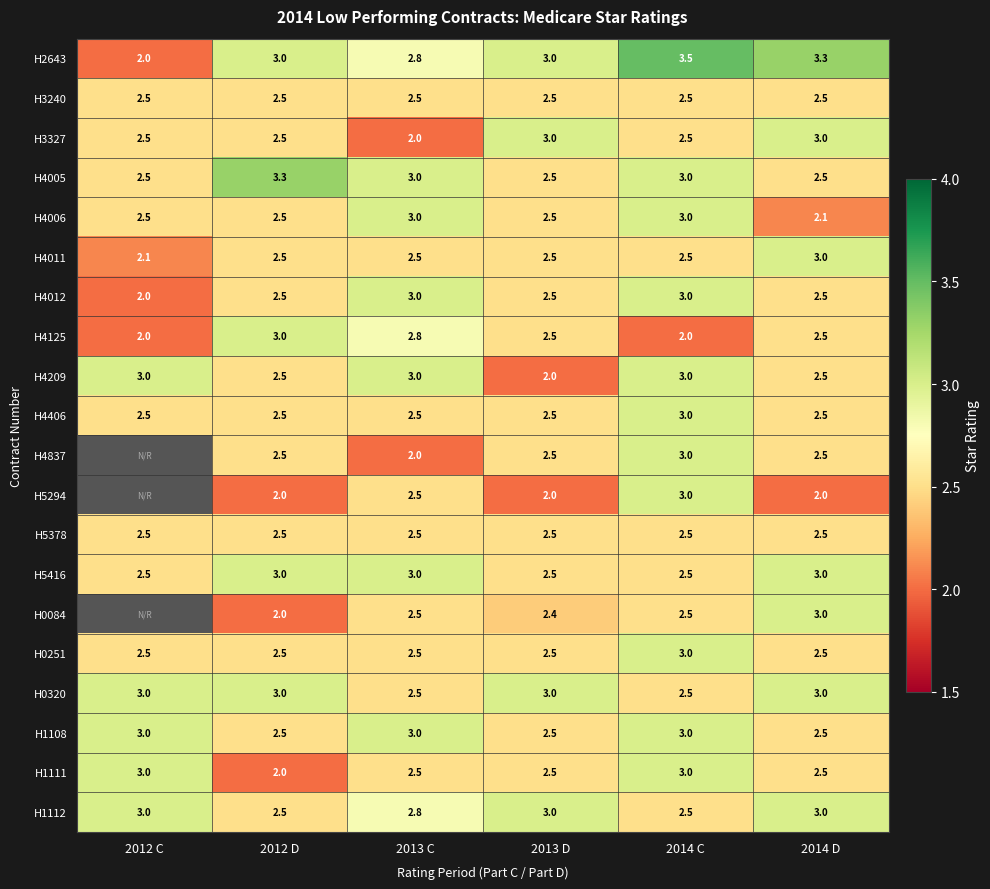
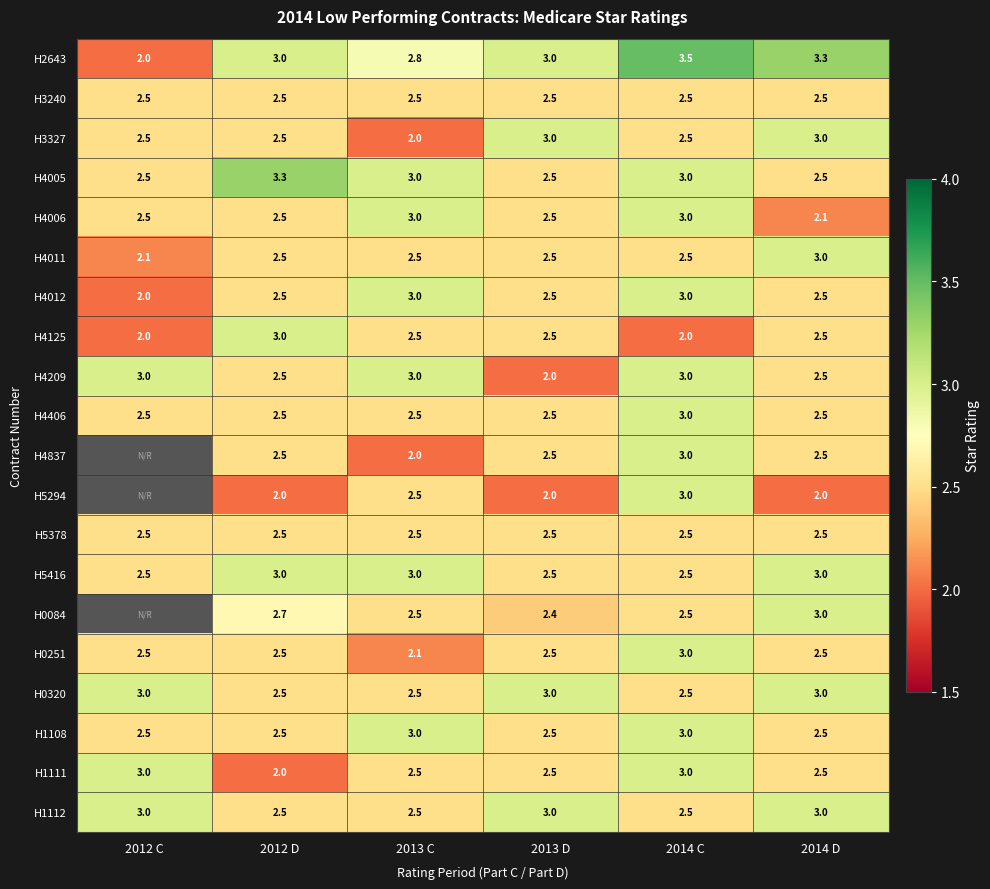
  {
    "H2643": {
      "2012 C": 2.0,
      "2012 D": 3.0,
      "2013 C": 2.8,
      "2013 D": 3.0,
      "2014 C": 3.5,
      "2014 D": 3.3
    },
    "H3240": {
      "2012 C": 2.5,
      "2012 D": 2.5,
      "2013 C": 2.5,
      "2013 D": 2.5,
      "2014 C": 2.5,
      "2014 D": 2.5
    },
    "H3327": {
      "2012 C": 2.5,
      "2012 D": 2.5,
      "2013 C": 2.0,
      "2013 D": 3.0,
      "2014 C": 2.5,
      "2014 D": 3.0
    },
    "H4005": {
      "2012 C": 2.5,
      "2012 D": 3.3,
      "2013 C": 3.0,
      "2013 D": 2.5,
      "2014 C": 3.0,
      "2014 D": 2.5
    },
    "H4006": {
      "2012 C": 2.5,
      "2012 D": 2.5,
      "2013 C": 3.0,
      "2013 D": 2.5,
      "2014 C": 3.0,
      "2014 D": 2.1
    },
    "H4011": {
      "2012 C": 2.1,
      "2012 D": 2.5,
      "2013 C": 2.5,
      "2013 D": 2.5,
      "2014 C": 2.5,
      "2014 D": 3.0
    },
    "H4012": {
      "2012 C": 2.0,
      "2012 D": 2.5,
      "2013 C": 3.0,
      "2013 D": 2.5,
      "2014 C": 3.0,
      "2014 D": 2.5
    },
    "H4125": {
      "2012 C": 2.0,
      "2012 D": 3.0,
-     "2013 C": 2.8,
+     "2013 C": 2.5,
      "2013 D": 2.5,
      "2014 C": 2.0,
      "2014 D": 2.5
    },
    "H4209": {
      "2012 C": 3.0,
      "2012 D": 2.5,
      "2013 C": 3.0,
      "2013 D": 2.0,
      "2014 C": 3.0,
      "2014 D": 2.5
    },
    "H4406": {
      "2012 C": 2.5,
      "2012 D": 2.5,
      "2013 C": 2.5,
      "2013 D": 2.5,
      "2014 C": 3.0,
      "2014 D": 2.5
    },
    "H4837": {
      "2012 D": 2.5,
      "2013 C": 2.0,
      "2013 D": 2.5,
      "2014 C": 3.0,
      "2014 D": 2.5
    },
    "H5294": {
      "2012 D": 2.0,
      "2013 C": 2.5,
      "2013 D": 2.0,
      "2014 C": 3.0,
      "2014 D": 2.0
    },
    "H5378": {
      "2012 C": 2.5,
      "2012 D": 2.5,
      "2013 C": 2.5,
      "2013 D": 2.5,
      "2014 C": 2.5,
      "2014 D": 2.5
    },
    "H5416": {
      "2012 C": 2.5,
      "2012 D": 3.0,
      "2013 C": 3.0,
      "2013 D": 2.5,
      "2014 C": 2.5,
      "2014 D": 3.0
    },
    "H0084": {
-     "2012 D": 2.0,
+     "2012 D": 2.7,
      "2013 C": 2.5,
      "2013 D": 2.4,
      "2014 C": 2.5,
      "2014 D": 3.0
    },
    "H0251": {
      "2012 C": 2.5,
      "2012 D": 2.5,
-     "2013 C": 2.5,
+     "2013 C": 2.1,
      "2013 D": 2.5,
      "2014 C": 3.0,
      "2014 D": 2.5
    },
    "H0320": {
      "2012 C": 3.0,
-     "2012 D": 3.0,
+     "2012 D": 2.5,
      "2013 C": 2.5,
      "2013 D": 3.0,
      "2014 C": 2.5,
      "2014 D": 3.0
    },
    "H1108": {
-     "2012 C": 3.0,
+     "2012 C": 2.5,
      "2012 D": 2.5,
      "2013 C": 3.0,
      "2013 D": 2.5,
      "2014 C": 3.0,
      "2014 D": 2.5
    },
    "H1111": {
      "2012 C": 3.0,
      "2012 D": 2.0,
      "2013 C": 2.5,
      "2013 D": 2.5,
      "2014 C": 3.0,
      "2014 D": 2.5
    },
    "H1112": {
      "2012 C": 3.0,
      "2012 D": 2.5,
-     "2013 C": 2.8,
+     "2013 C": 2.5,
      "2013 D": 3.0,
      "2014 C": 2.5,
      "2014 D": 3.0
    }
  }
